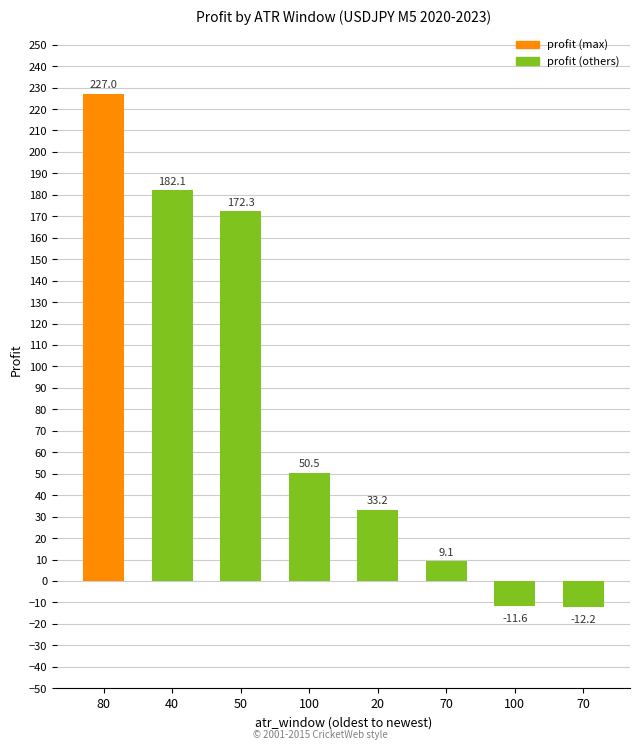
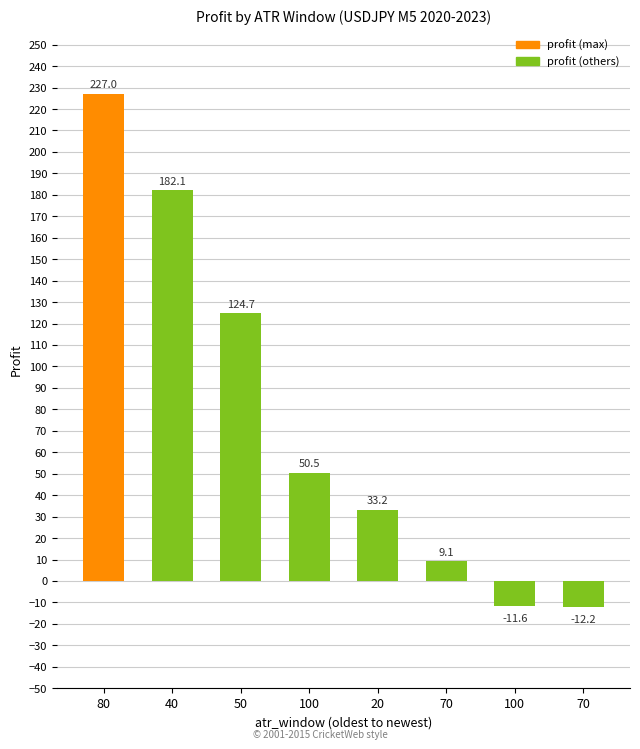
  {
    "80": 227.0,
    "40": 182.1,
-   "50": 172.3,
+   "50": 124.7,
    "20": 33.2
  }
